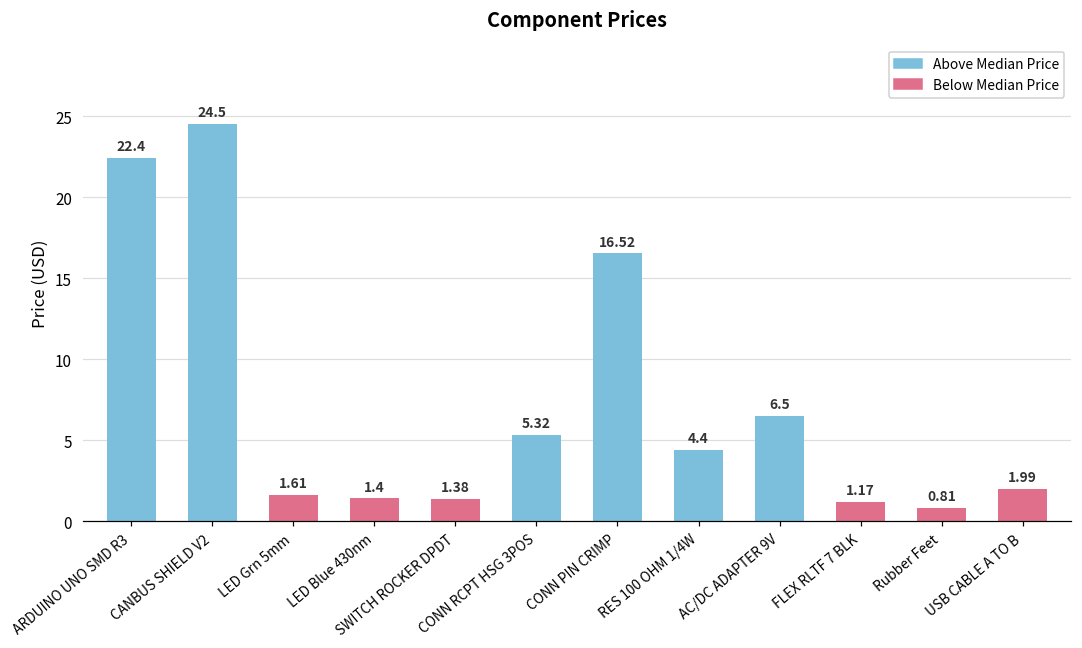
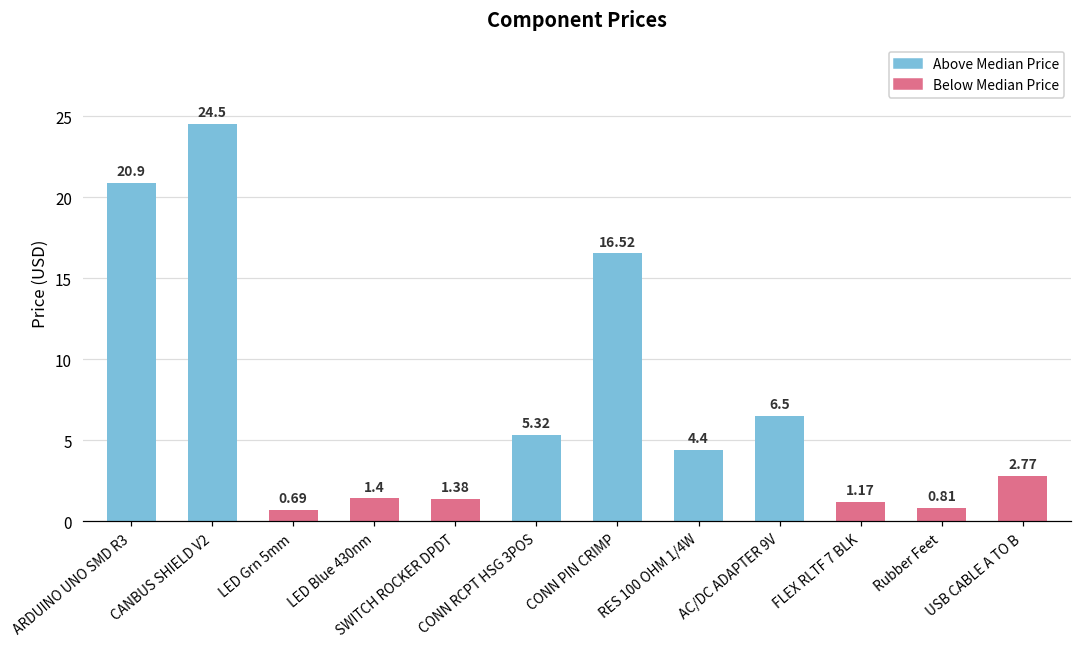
  {
-   "ARDUINO UNO SMD R3": 22.4,
+   "ARDUINO UNO SMD R3": 20.9,
    "CANBUS SHIELD V2": 24.5,
-   "LED Grn 5mm": 1.61,
+   "LED Grn 5mm": 0.69,
    "LED Blue 430nm": 1.4,
    "SWITCH ROCKER DPDT": 1.38,
    "CONN RCPT HSG 3POS": 5.32,
    "CONN PIN CRIMP": 16.52,
    "RES 100 OHM 1/4W": 4.4,
    "AC/DC ADAPTER 9V": 6.5,
    "FLEX RLTF 7 BLK": 1.17,
    "Rubber Feet": 0.81,
-   "USB CABLE A TO B": 1.99
+   "USB CABLE A TO B": 2.77
  }
